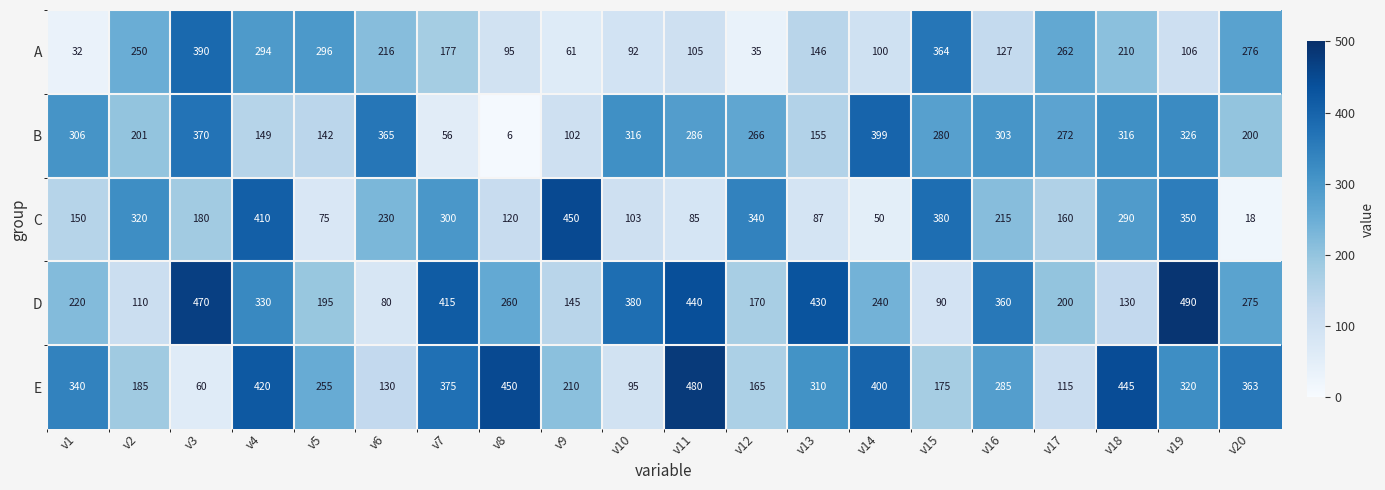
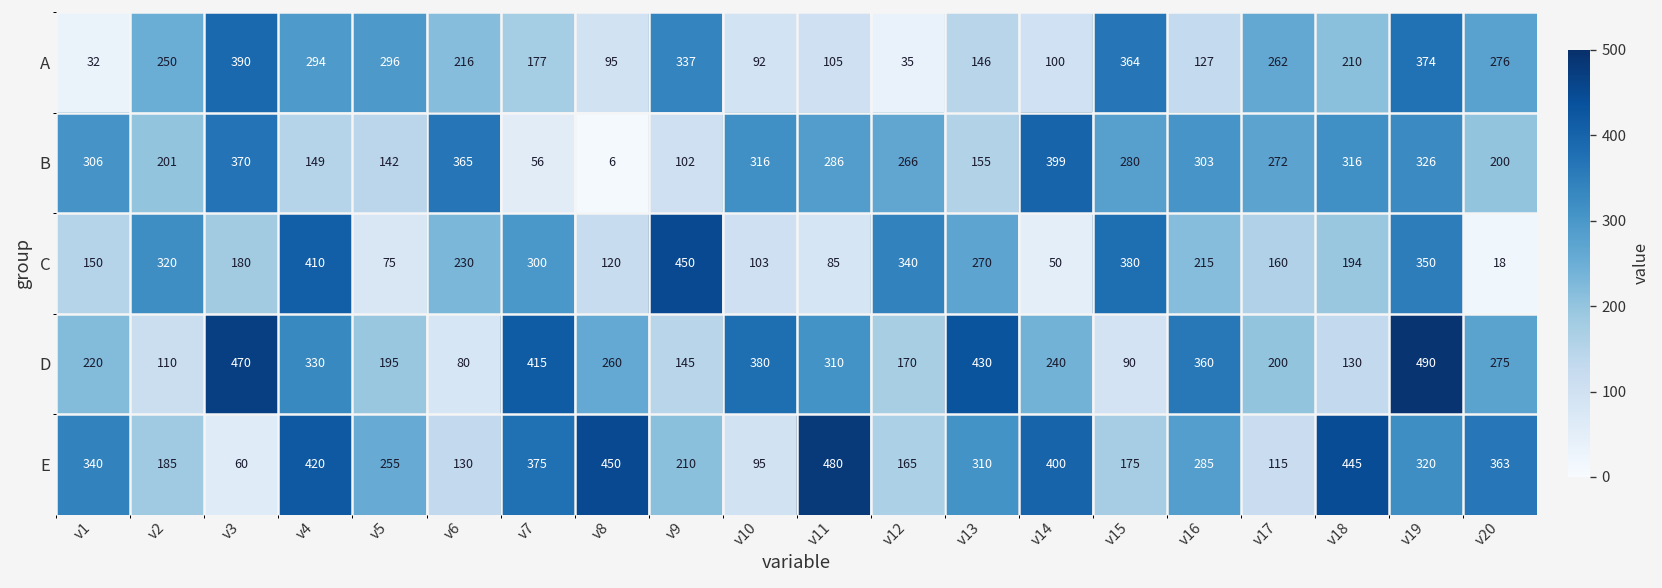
  {
    "A": {
      "v1": 32,
      "v2": 250,
      "v3": 390,
      "v4": 294,
      "v5": 296,
      "v6": 216,
      "v7": 177,
      "v8": 95,
-     "v9": 61,
+     "v9": 337,
      "v10": 92,
      "v11": 105,
      "v12": 35,
      "v13": 146,
      "v14": 100,
      "v15": 364,
      "v16": 127,
      "v17": 262,
      "v18": 210,
-     "v19": 106,
+     "v19": 374,
      "v20": 276
    },
    "B": {
      "v1": 306,
      "v2": 201,
      "v3": 370,
      "v4": 149,
      "v5": 142,
      "v6": 365,
      "v7": 56,
      "v8": 6,
      "v9": 102,
      "v10": 316,
      "v11": 286,
      "v12": 266,
      "v13": 155,
      "v14": 399,
      "v15": 280,
      "v16": 303,
      "v17": 272,
      "v18": 316,
      "v19": 326,
      "v20": 200
    },
    "C": {
      "v1": 150,
      "v2": 320,
      "v3": 180,
      "v4": 410,
      "v5": 75,
      "v6": 230,
      "v7": 300,
      "v8": 120,
      "v9": 450,
      "v10": 103,
      "v11": 85,
      "v12": 340,
-     "v13": 87,
+     "v13": 270,
      "v14": 50,
      "v15": 380,
      "v16": 215,
      "v17": 160,
-     "v18": 290,
+     "v18": 194,
      "v19": 350,
      "v20": 18
    },
    "D": {
      "v1": 220,
      "v2": 110,
      "v3": 470,
      "v4": 330,
      "v5": 195,
      "v6": 80,
      "v7": 415,
      "v8": 260,
      "v9": 145,
      "v10": 380,
-     "v11": 440,
+     "v11": 310,
      "v12": 170,
      "v13": 430,
      "v14": 240,
      "v15": 90,
      "v16": 360,
      "v17": 200,
      "v18": 130,
      "v19": 490,
      "v20": 275
    },
    "E": {
      "v1": 340,
      "v2": 185,
      "v3": 60,
      "v4": 420,
      "v5": 255,
      "v6": 130,
      "v7": 375,
      "v8": 450,
      "v9": 210,
      "v10": 95,
      "v11": 480,
      "v12": 165,
      "v13": 310,
      "v14": 400,
      "v15": 175,
      "v16": 285,
      "v17": 115,
      "v18": 445,
      "v19": 320,
      "v20": 363
    }
  }
